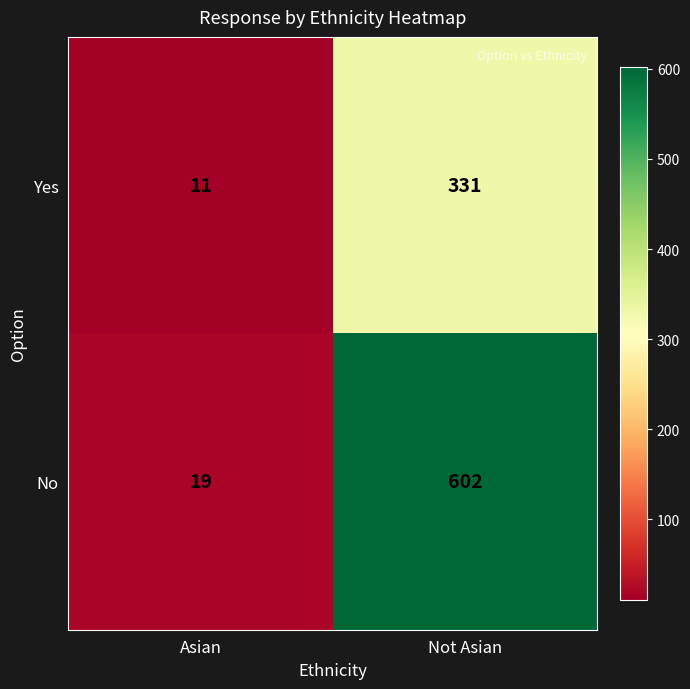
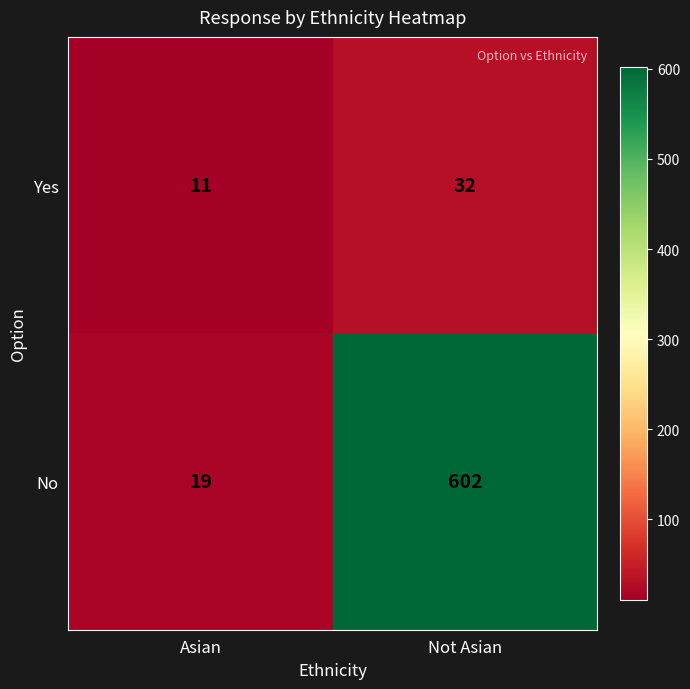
  {
    "Yes": {
      "Asian": 11,
-     "Not Asian": 331
+     "Not Asian": 32
    },
    "No": {
      "Asian": 19,
      "Not Asian": 602
    }
  }
